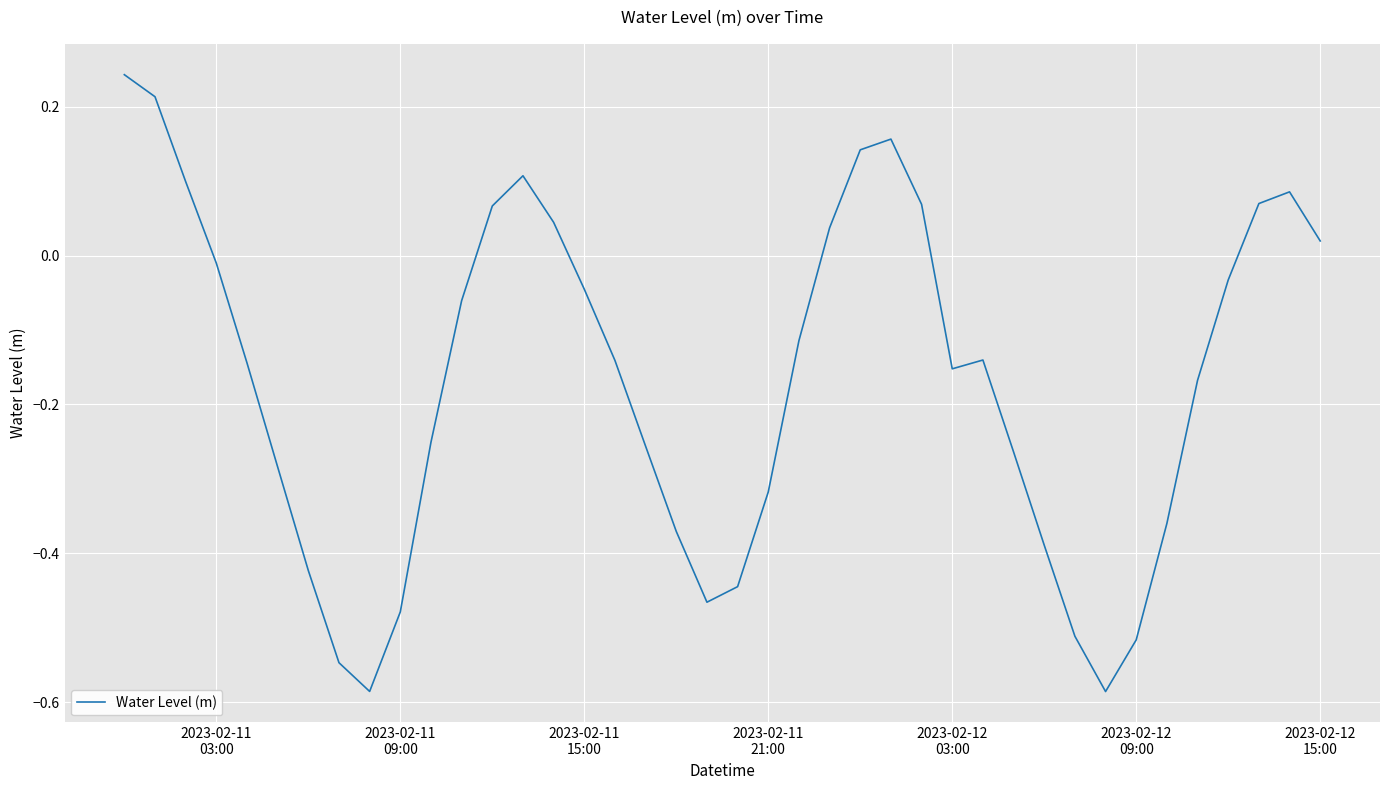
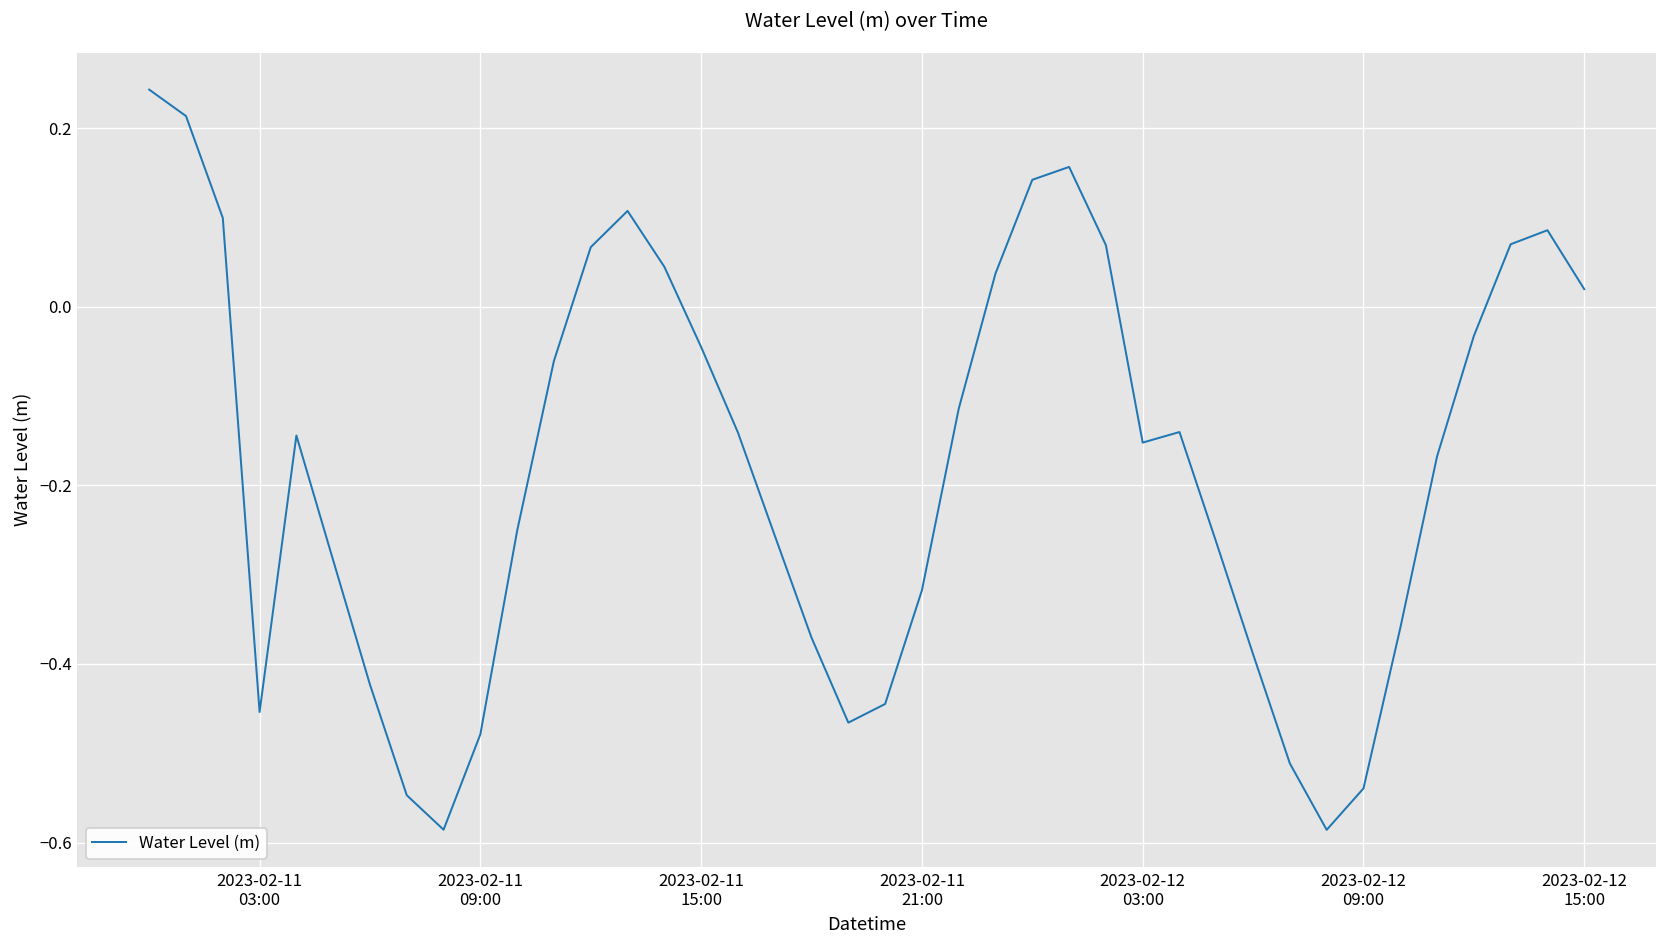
  {
-   "2023-02-11 03:00": -0.01,
+   "2023-02-11 03:00": -0.45,
    "2023-02-11 09:00": -0.48,
    "2023-02-11 15:00": -0.05,
    "2023-02-11 21:00": -0.32,
    "2023-02-12 03:00": -0.15,
-   "2023-02-12 09:00": -0.52,
+   "2023-02-12 09:00": -0.54,
    "2023-02-12 15:00": 0.02
  }
